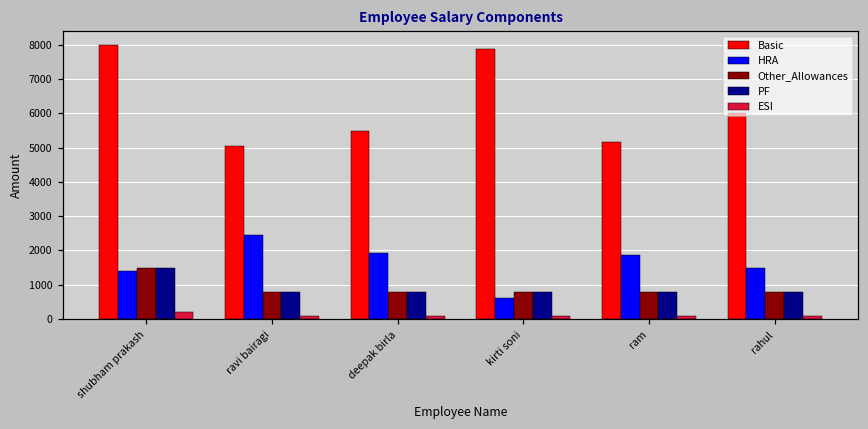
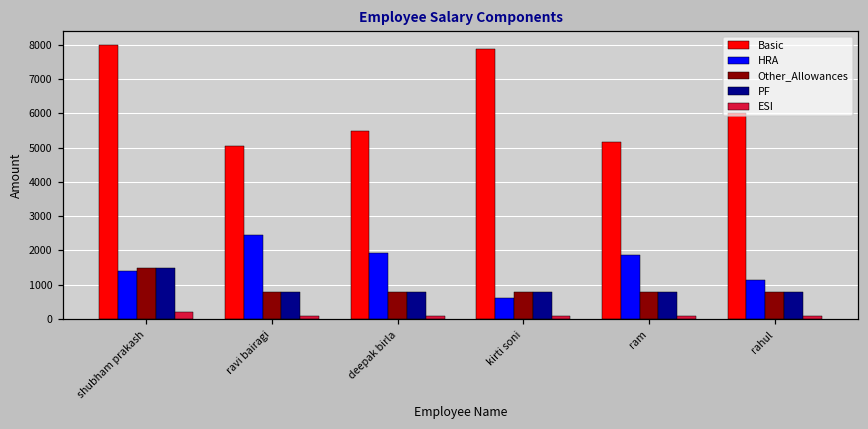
  {
    "Basic": {
      "shubham prakash": 8000,
      "ravi bairagi": 5100,
      "deepak birla": 5500,
      "kirti soni": 7900,
      "ram": 5200
    },
    "HRA": {
      "shubham prakash": 1400,
      "ravi bairagi": 2500,
      "deepak birla": 1900,
      "kirti soni": 600,
      "ram": 1900,
-     "rahul": 1500
+     "rahul": 1200
    },
    "Other_Allowances": {
      "shubham prakash": 1500,
      "ravi bairagi": 800,
      "deepak birla": 800,
      "kirti soni": 800,
      "ram": 800,
      "rahul": 800
    },
    "PF": {
      "shubham prakash": 1500,
      "ravi bairagi": 800,
      "deepak birla": 800,
      "kirti soni": 800,
      "ram": 800,
      "rahul": 800
    },
    "ESI": {
      "shubham prakash": 200,
      "ravi bairagi": 100,
      "deepak birla": 100,
      "kirti soni": 100,
      "ram": 100,
      "rahul": 100
    }
  }
